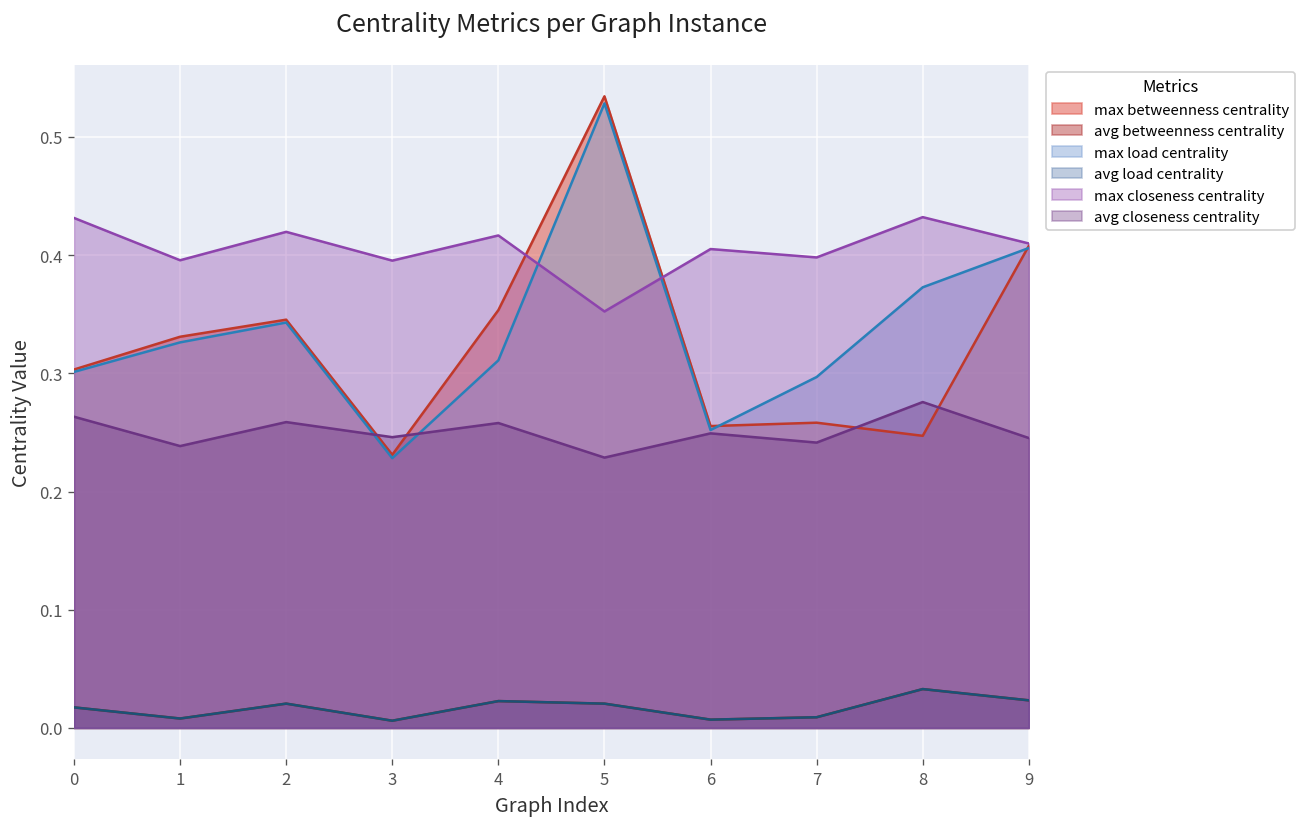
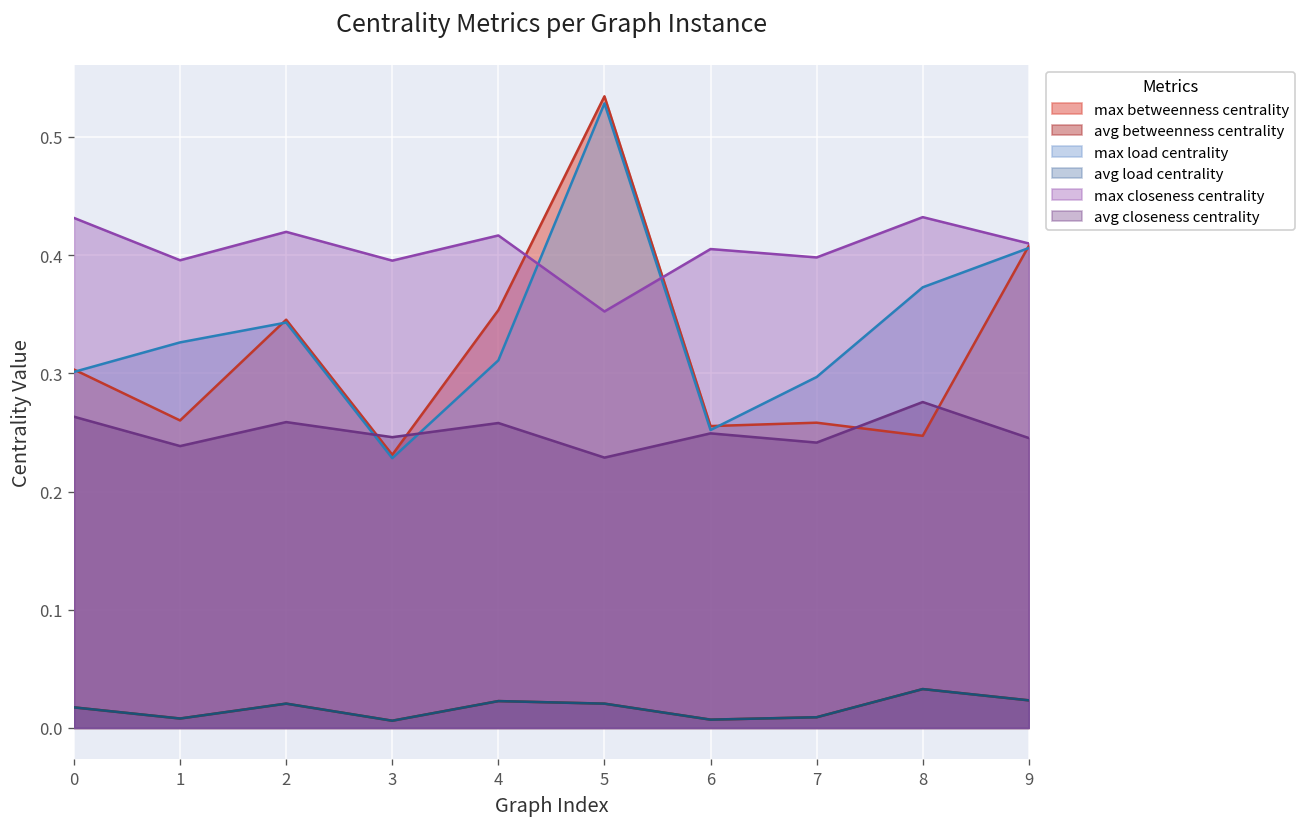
  {
    "max betweenness centrality": {
-     "1": 0.33,
+     "1": 0.26,
      "3": 0.23,
      "4": 0.35,
      "5": 0.53,
      "6": 0.26,
      "7": 0.26,
      "8": 0.25
    }
  }
